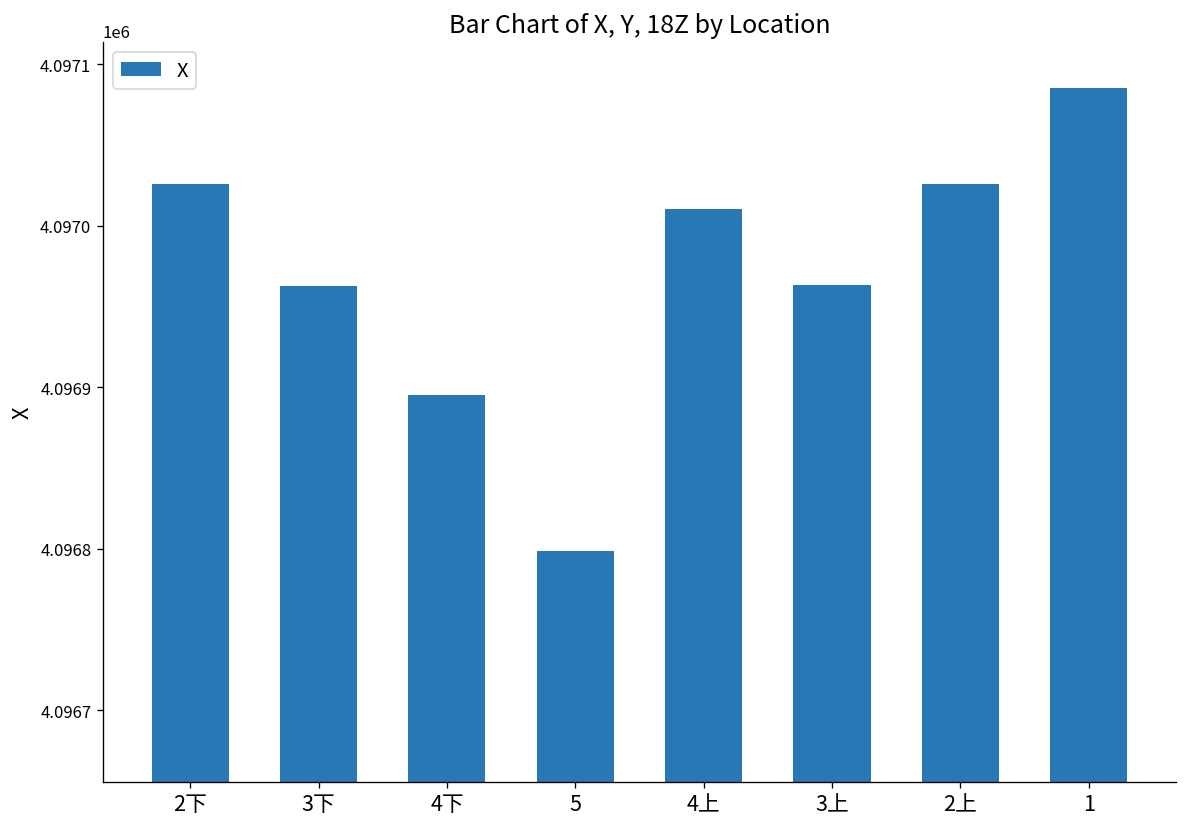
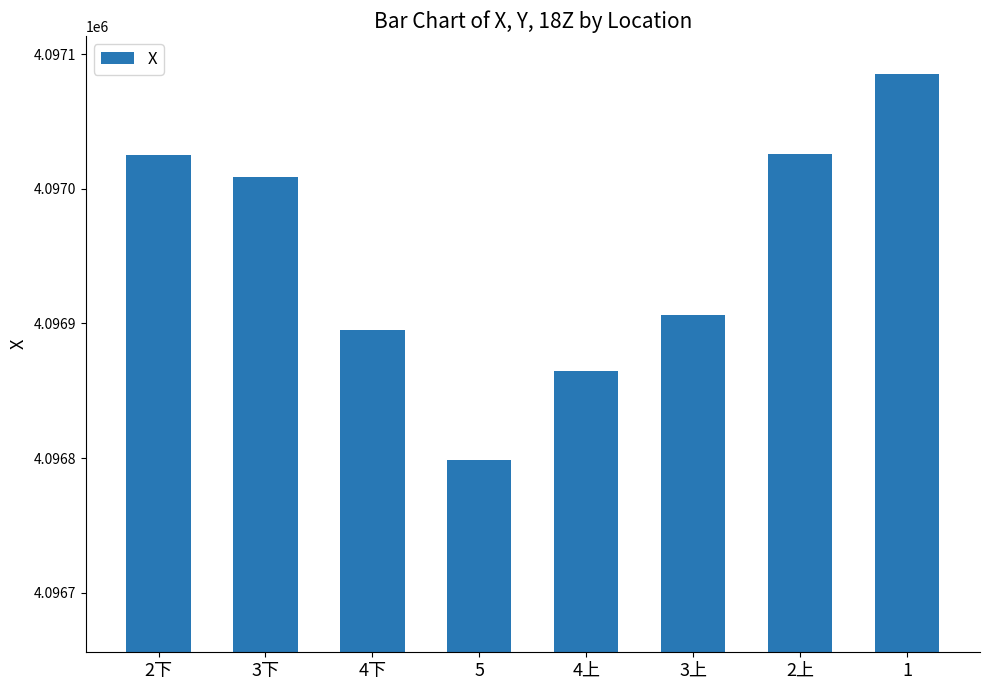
  {
    "2下": 4097025,
-   "3下": 4096962,
+   "3下": 4097009,
    "4下": 4096895,
    "5": 4096799,
-   "4上": 4097011,
-   "3上": 4096963,
+   "4上": 4096865,
+   "3上": 4096906,
    "2上": 4097026,
    "1": 4097085
  }
